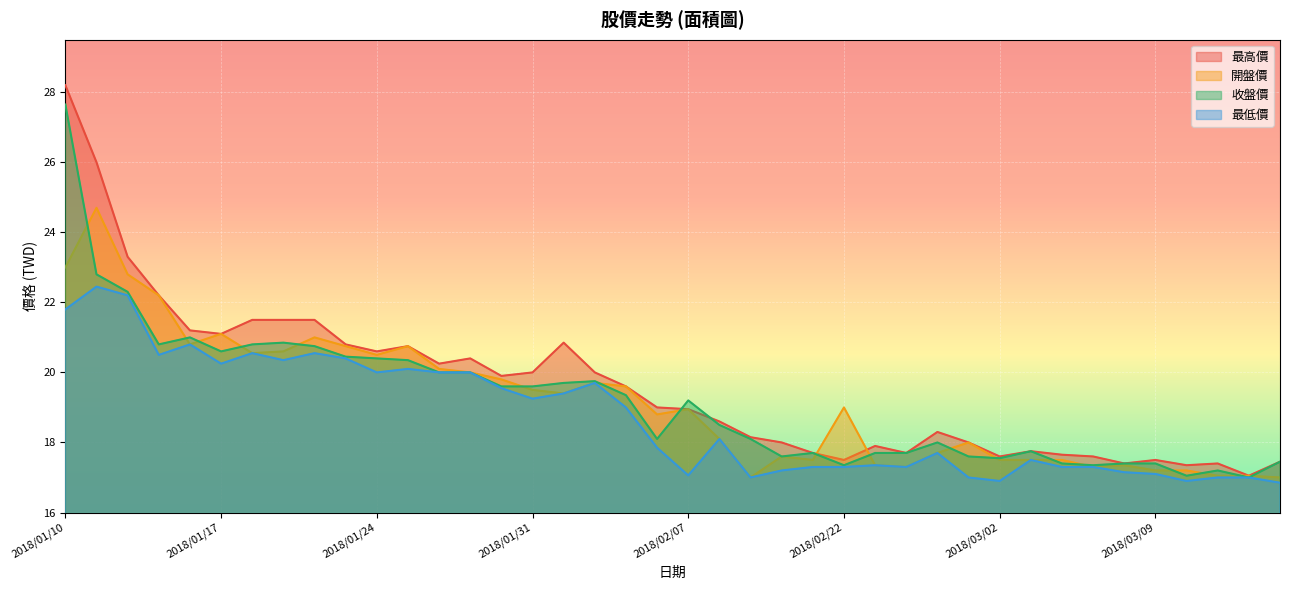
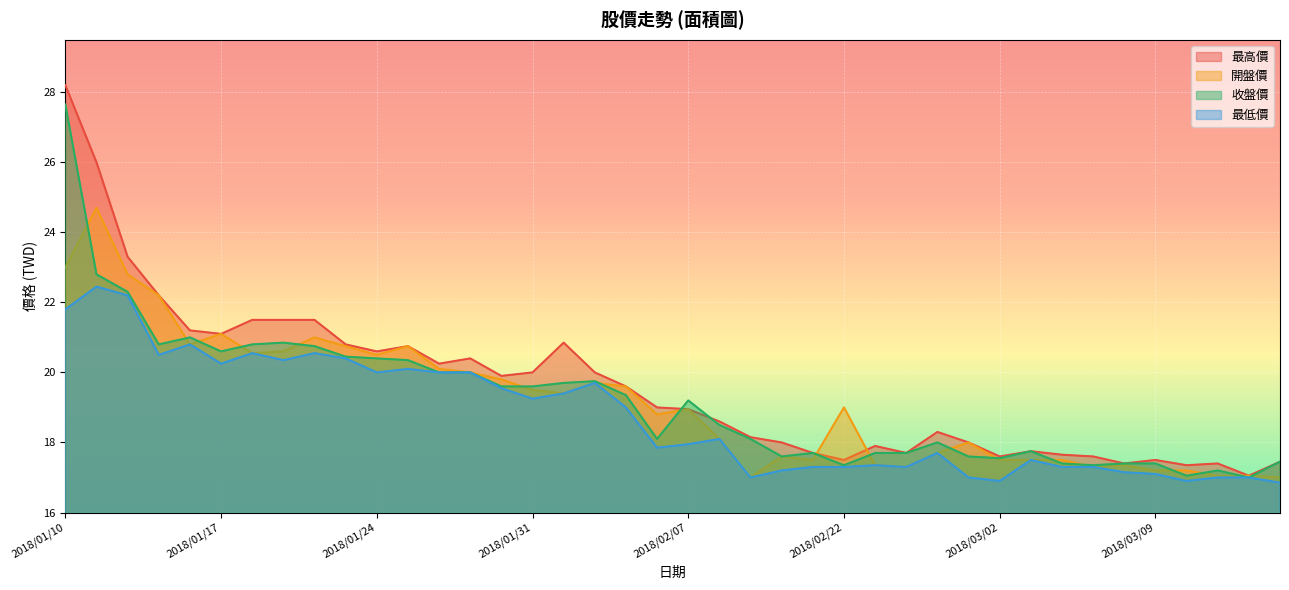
  {
    "最高價": {
      "2018/01/10": 28.2,
      "2018/01/24": 20.6,
      "2018/01/31": 20.0,
      "2018/02/22": 17.5,
      "2018/03/09": 17.5
    },
    "開盤價": {
      "2018/01/10": 23.0,
      "2018/01/24": 20.5,
      "2018/01/31": 19.5,
      "2018/02/22": 19.0,
      "2018/03/09": 17.2
    },
    "收盤價": {
      "2018/01/10": 27.7,
      "2018/01/17": 20.6,
      "2018/01/24": 20.4,
      "2018/01/31": 19.6,
      "2018/02/07": 19.2,
      "2018/03/09": 17.4
    },
    "最低價": {
      "2018/01/10": 21.8,
      "2018/01/17": 20.3,
      "2018/01/24": 20.0,
      "2018/01/31": 19.3,
-     "2018/02/07": 17.1,
+     "2018/02/07": 18.0,
      "2018/03/02": 16.9,
      "2018/03/09": 17.1
    }
  }
